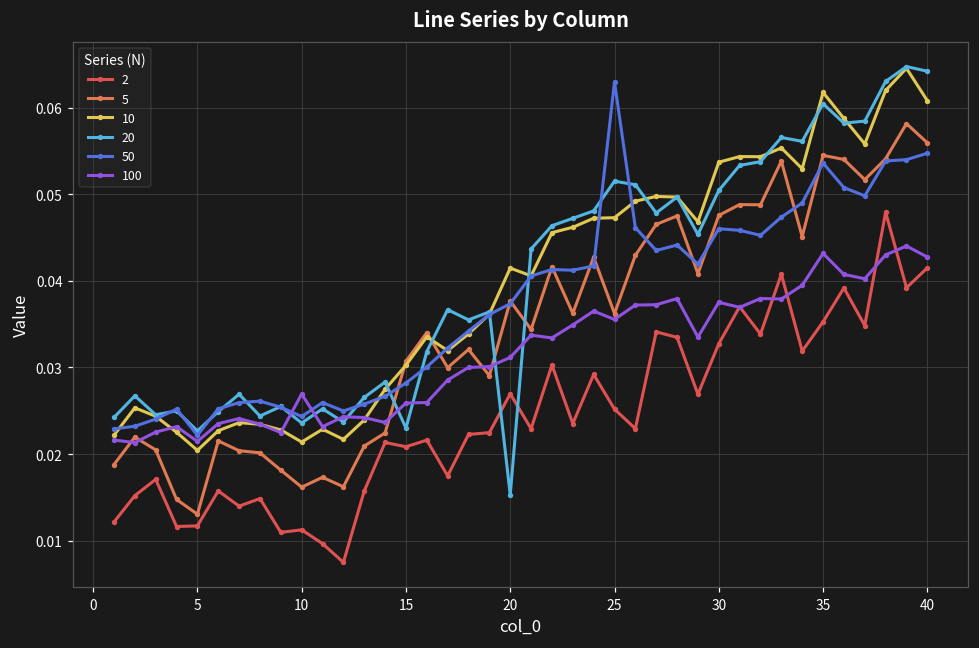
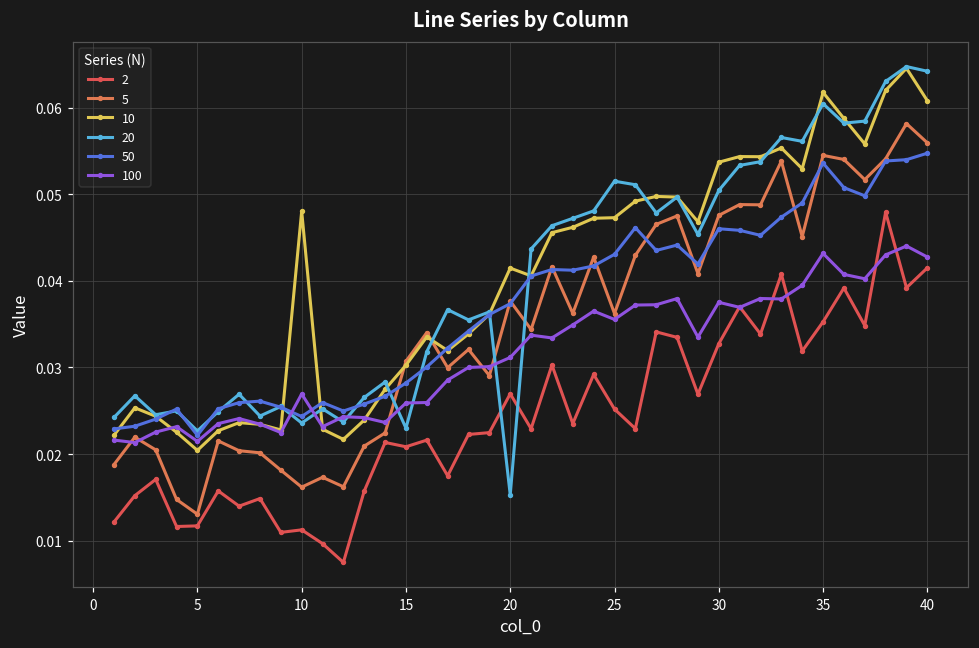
  {
    "10": {
      "5": 0.020,
-     "10": 0.021,
+     "10": 0.048,
      "15": 0.030,
      "20": 0.041,
      "25": 0.047,
      "30": 0.054,
      "35": 0.062,
      "40": 0.061
    },
    "20": {
      "5": 0.023,
      "10": 0.024,
      "15": 0.023,
      "20": 0.015,
      "25": 0.051,
      "30": 0.050,
      "35": 0.060,
      "40": 0.064
    },
    "50": {
      "5": 0.022,
      "10": 0.024,
      "15": 0.028,
-     "25": 0.063,
+     "25": 0.043,
      "30": 0.046,
      "35": 0.054,
      "40": 0.055
    },
    "100": {
      "5": 0.021,
      "10": 0.027,
      "15": 0.026,
      "20": 0.031,
      "25": 0.036,
      "30": 0.038,
      "35": 0.043,
      "40": 0.043
    }
  }
